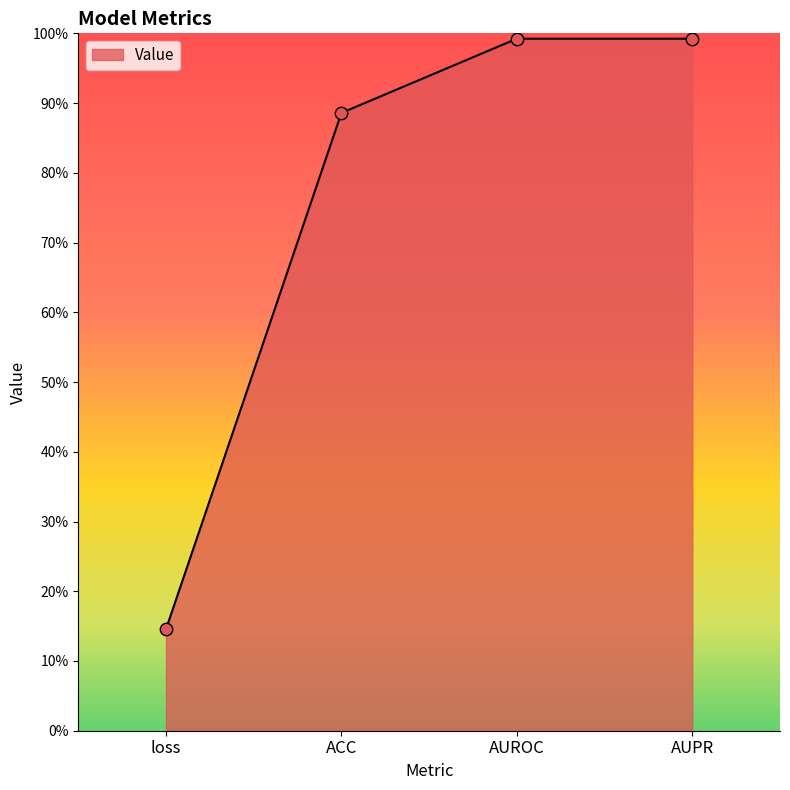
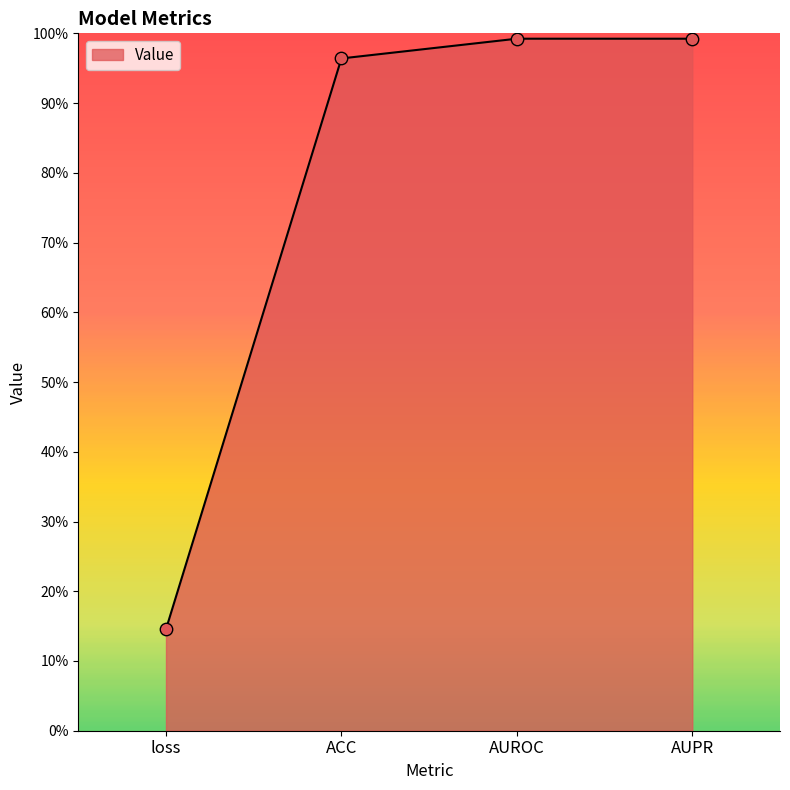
  {
    "loss": "15%",
-   "ACC": "89%",
+   "ACC": "96%",
    "AUROC": "99%",
    "AUPR": "99%"
  }
